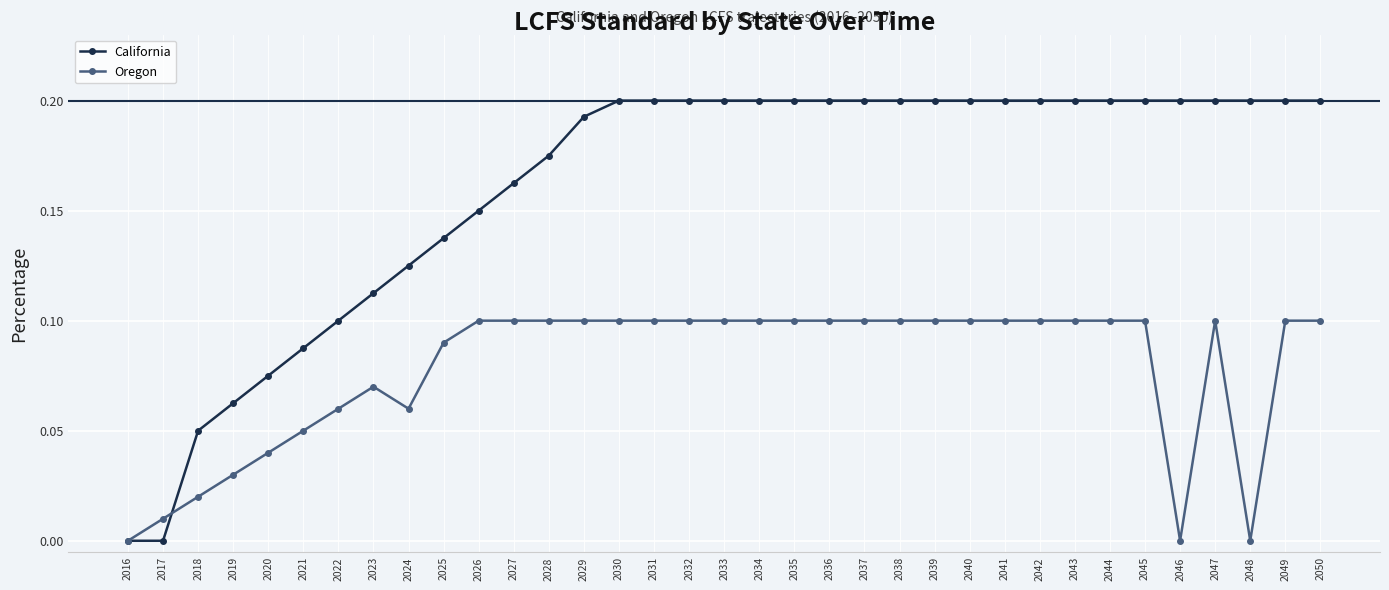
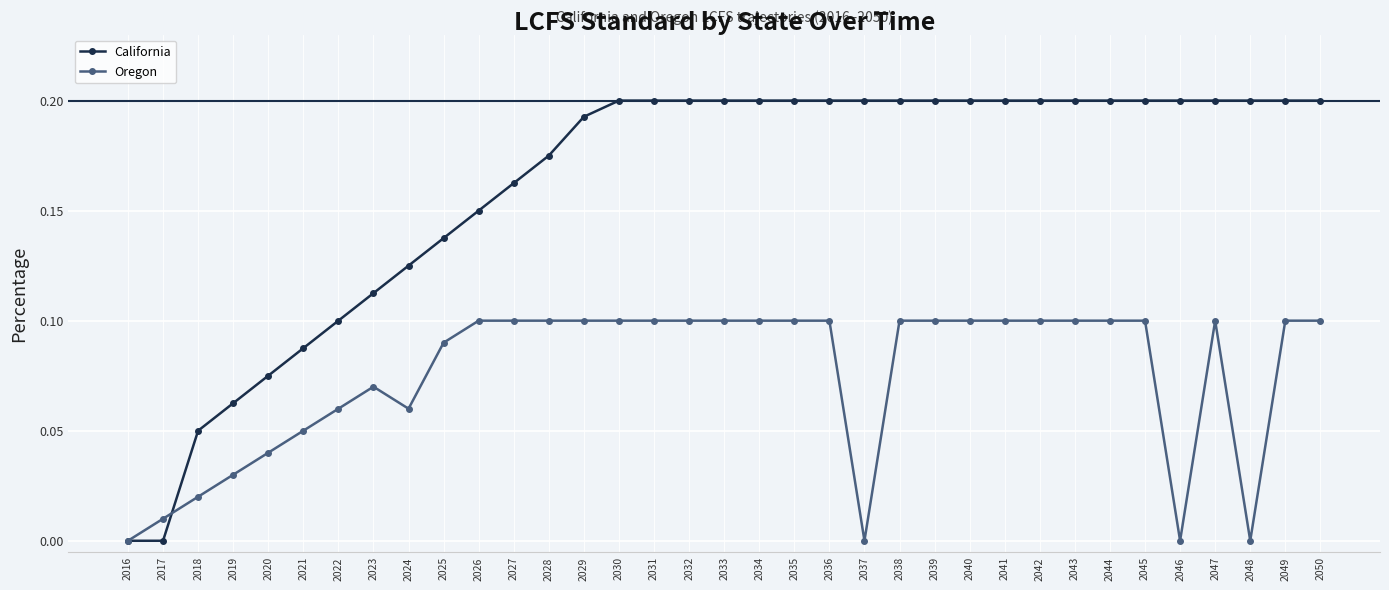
  {
    "California": {
      "2017": 0.0,
      "2018": 0.050,
      "2019": 0.063,
      "2020": 0.075,
      "2021": 0.088,
      "2022": 0.1,
      "2023": 0.112,
      "2024": 0.125,
      "2025": 0.137,
      "2026": 0.150,
      "2027": 0.163,
      "2028": 0.175,
      "2029": 0.193,
      "2030": 0.2,
      "2031": 0.2,
      "2032": 0.2,
      "2033": 0.2,
      "2034": 0.2,
      "2035": 0.2,
      "2036": 0.2,
      "2037": 0.2,
      "2038": 0.2,
      "2039": 0.2,
      "2040": 0.2,
      "2041": 0.2,
      "2042": 0.2,
      "2043": 0.2,
      "2044": 0.2,
      "2045": 0.2,
      "2046": 0.2,
      "2047": 0.2,
      "2048": 0.2,
      "2049": 0.2,
      "2050": 0.2
    },
    "Oregon": {
      "2017": 0.010,
      "2018": 0.020,
      "2019": 0.030,
      "2020": 0.040,
      "2021": 0.050,
      "2022": 0.060,
      "2023": 0.070,
      "2024": 0.060,
      "2025": 0.090,
      "2026": 0.1,
      "2027": 0.1,
      "2028": 0.1,
      "2029": 0.1,
      "2030": 0.1,
      "2031": 0.1,
      "2032": 0.1,
      "2033": 0.1,
      "2034": 0.1,
      "2035": 0.1,
      "2036": 0.1,
-     "2037": 0.1,
+     "2037": 0.0,
      "2038": 0.1,
      "2039": 0.1,
      "2040": 0.1,
      "2041": 0.1,
      "2042": 0.1,
      "2043": 0.1,
      "2044": 0.1,
      "2045": 0.1,
      "2046": 0.0,
      "2047": 0.1,
      "2048": 0.0,
      "2049": 0.1,
      "2050": 0.1
    }
  }
